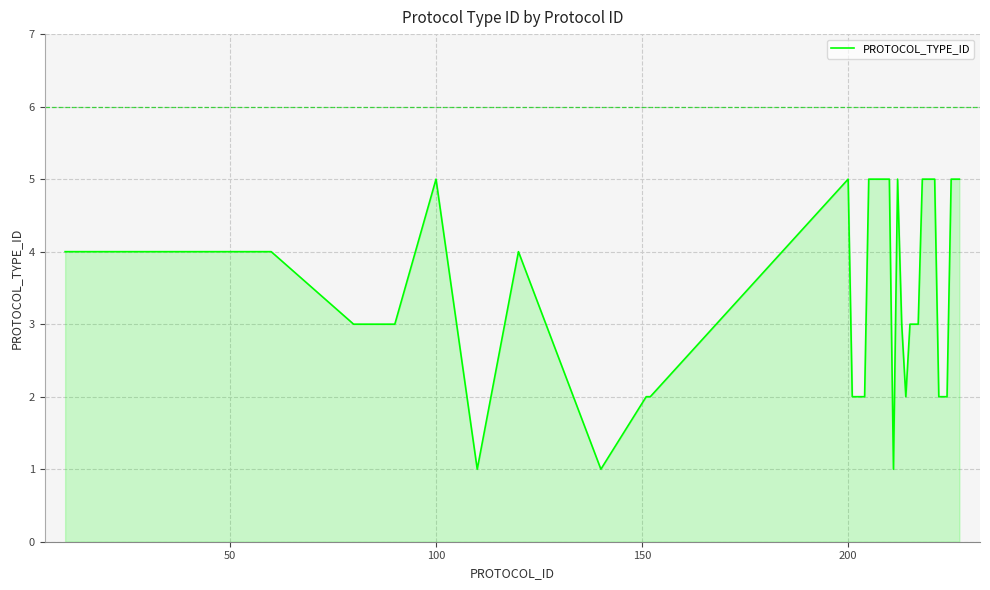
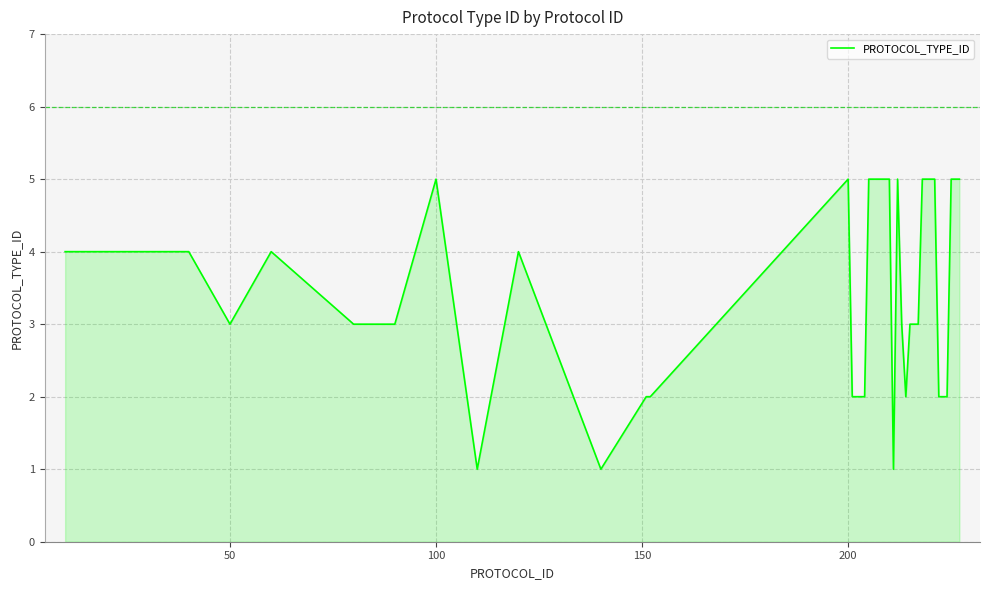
  {
-   "50": 4,
+   "50": 3,
    "100": 5,
    "200": 5
  }
